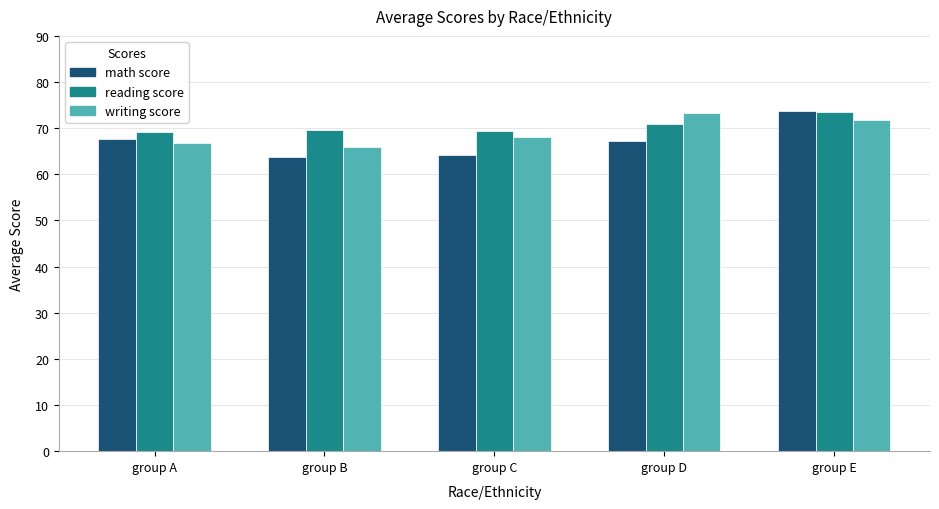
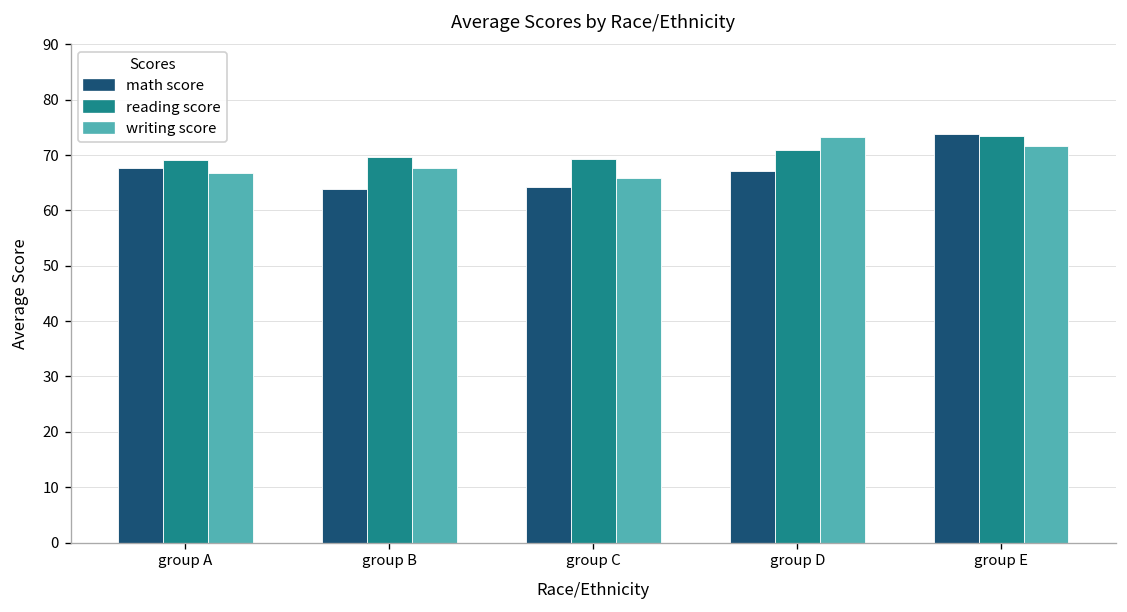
  {
    "writing score": {
      "group A": 67,
-     "group B": 66,
-     "group C": 68,
+     "group B": 68,
+     "group C": 66,
      "group D": 73,
      "group E": 72
    }
  }
